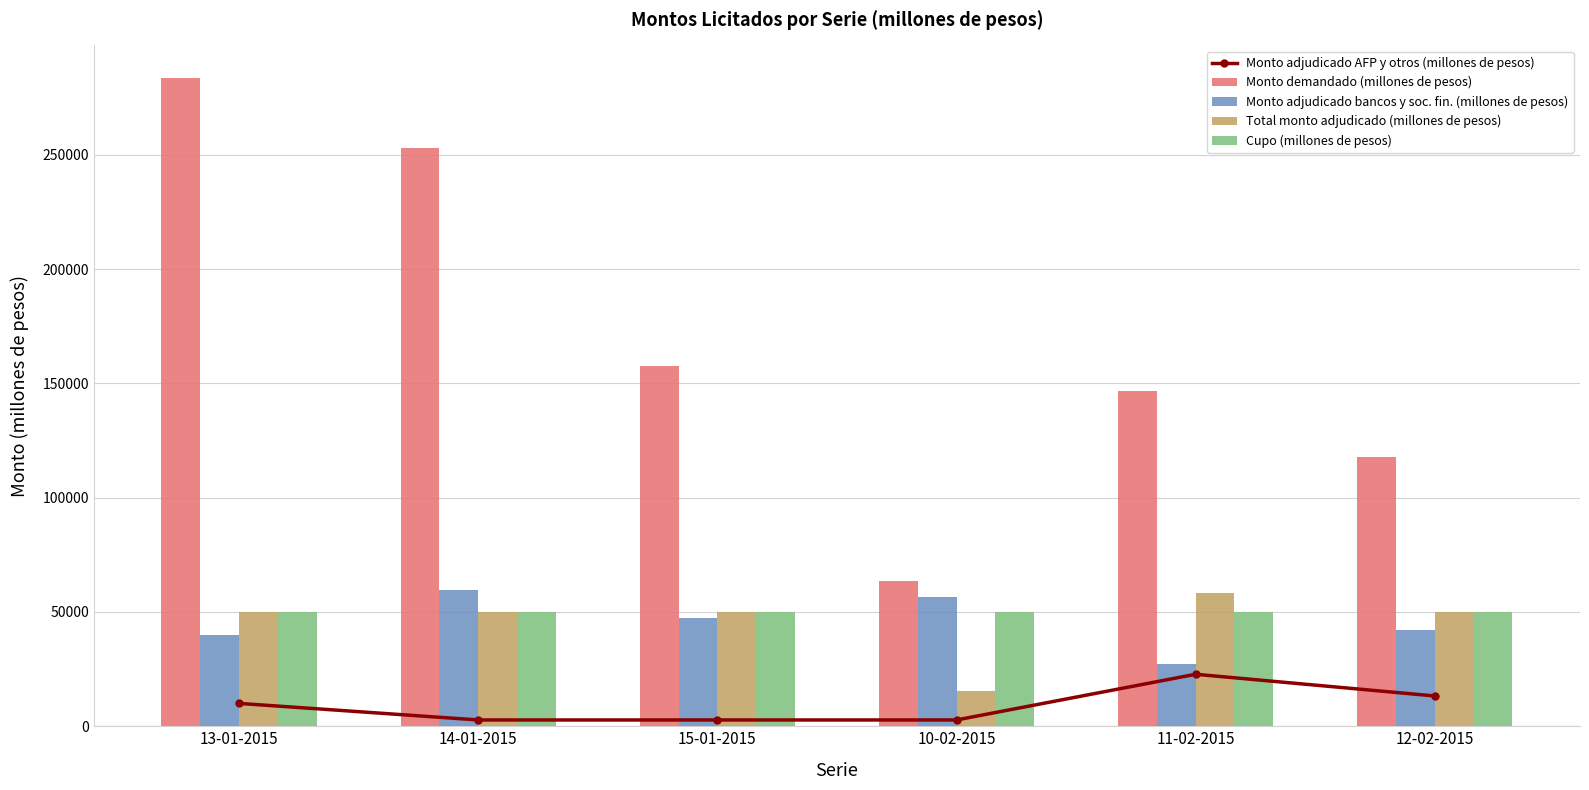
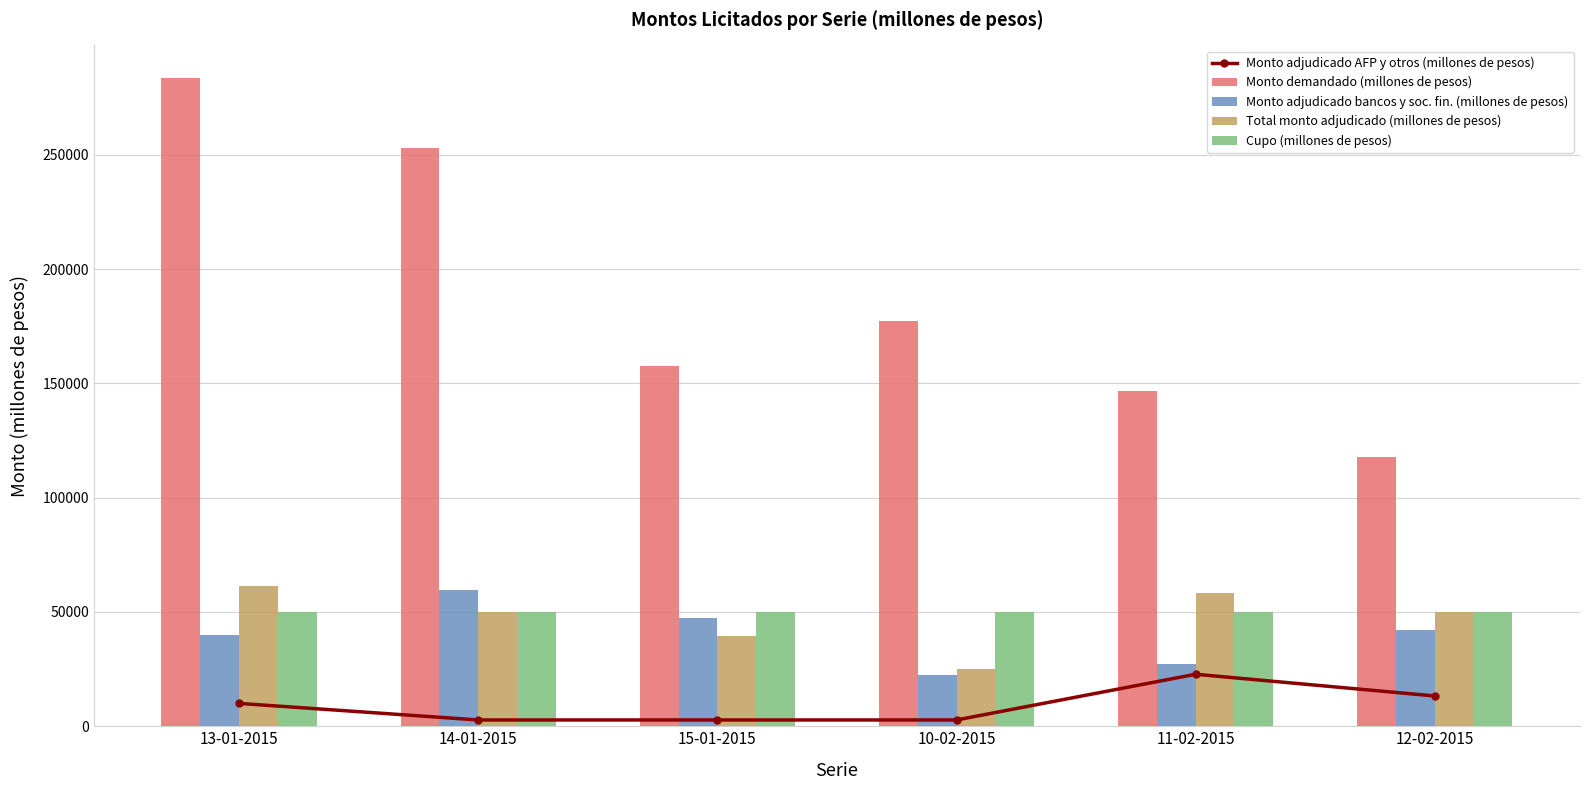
  {
    "Monto demandado (millones de pesos)": {
      "13-01-2015": 284000,
      "14-01-2015": 253000,
      "15-01-2015": 158000,
-     "10-02-2015": 64000,
+     "10-02-2015": 177000,
      "11-02-2015": 147000,
      "12-02-2015": 118000
    },
    "Monto adjudicado AFP y otros (millones de pesos)": {
      "13-01-2015": 10000,
      "14-01-2015": 3000,
      "15-01-2015": 3000,
      "10-02-2015": 3000,
      "11-02-2015": 23000,
      "12-02-2015": 13000
    },
    "Monto adjudicado bancos y soc. fin. (millones de pesos)": {
      "13-01-2015": 40000,
      "14-01-2015": 60000,
      "15-01-2015": 47000,
-     "10-02-2015": 57000,
+     "10-02-2015": 22000,
      "11-02-2015": 27000,
      "12-02-2015": 42000
    },
    "Total monto adjudicado (millones de pesos)": {
-     "13-01-2015": 50000,
+     "13-01-2015": 61000,
      "14-01-2015": 50000,
-     "15-01-2015": 50000,
-     "10-02-2015": 16000,
+     "15-01-2015": 40000,
+     "10-02-2015": 25000,
      "11-02-2015": 58000,
      "12-02-2015": 50000
    },
    "Cupo (millones de pesos)": {
      "13-01-2015": 50000,
      "14-01-2015": 50000,
      "15-01-2015": 50000,
      "10-02-2015": 50000,
      "11-02-2015": 50000,
      "12-02-2015": 50000
    }
  }
